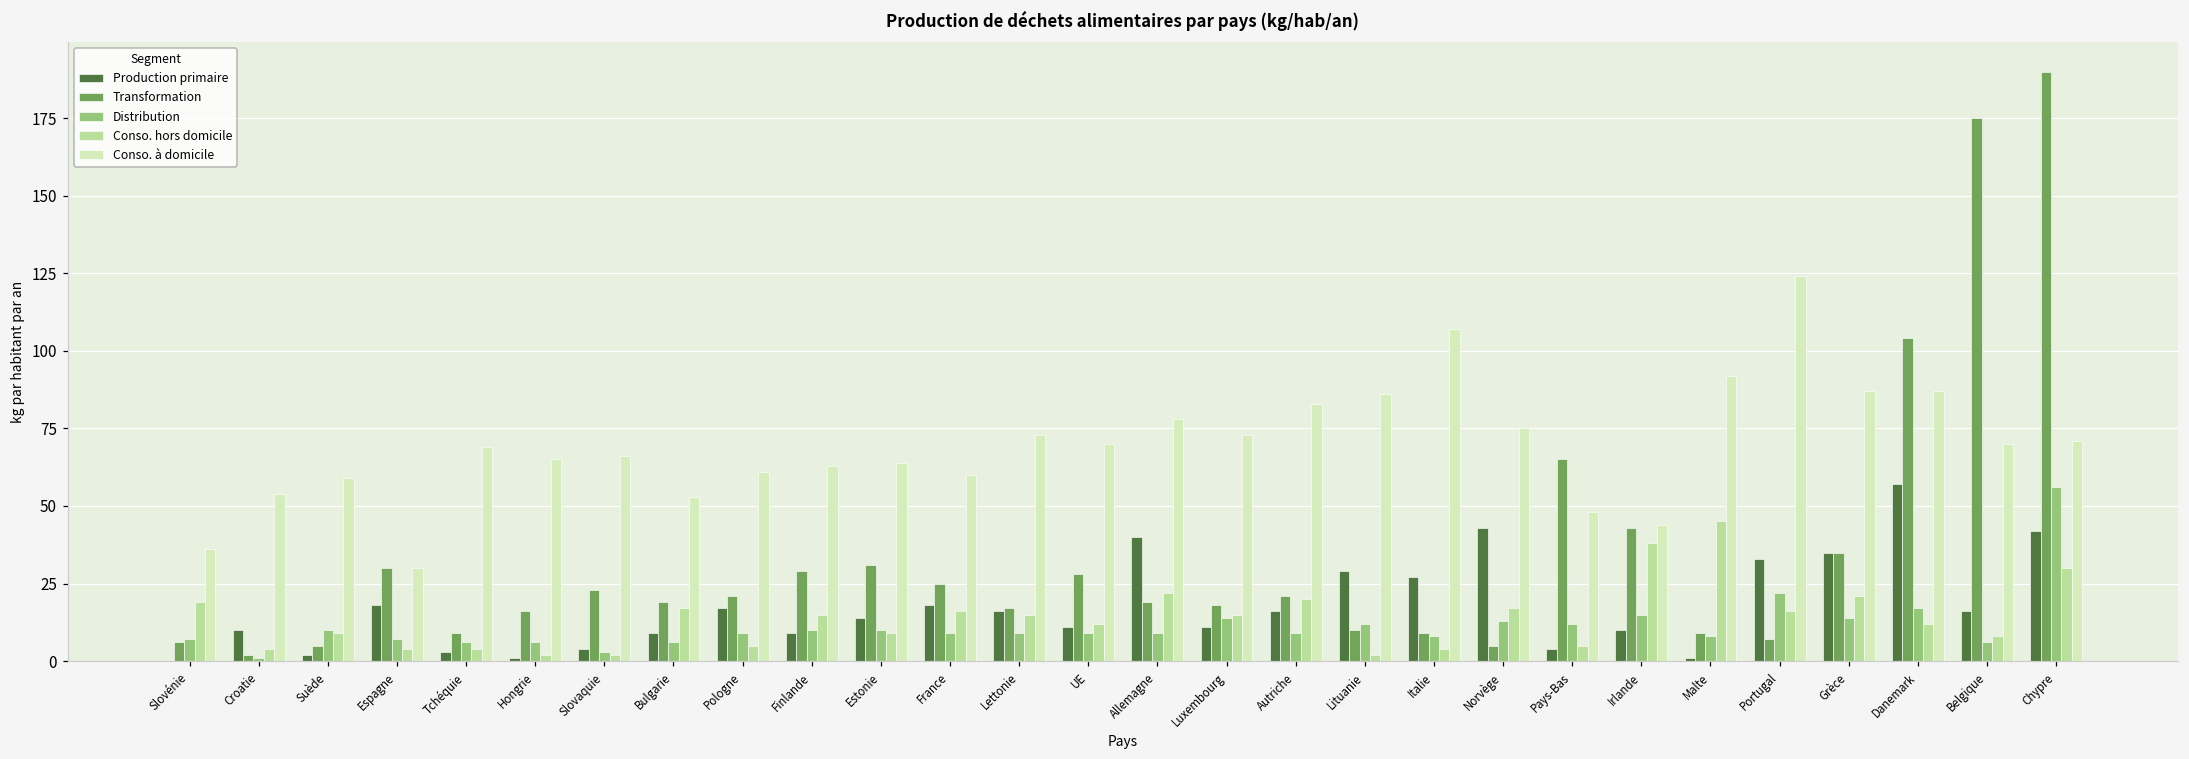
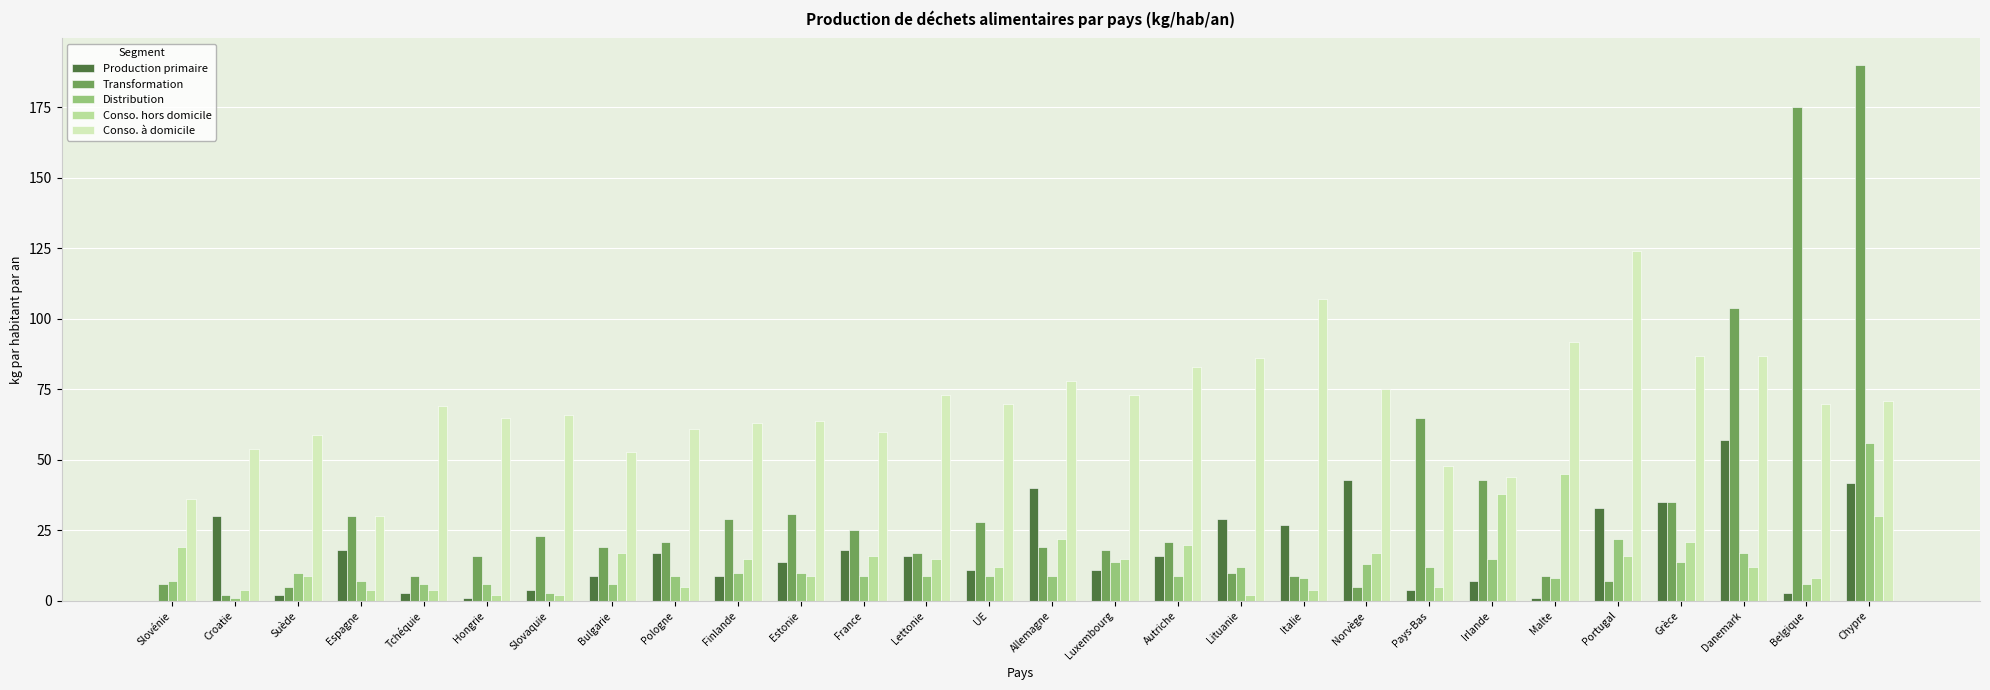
  {
    "Production primaire": {
      "Slovénie": 0,
-     "Croatie": 10,
+     "Croatie": 30,
      "Suède": 2,
      "Espagne": 18,
      "Tchéquie": 3,
      "Hongrie": 1,
      "Slovaquie": 4,
      "Bulgarie": 9,
      "Pologne": 17,
      "Finlande": 9,
      "Estonie": 14,
      "France": 18,
      "Lettonie": 16,
      "UE": 11,
      "Allemagne": 40,
      "Luxembourg": 11,
      "Autriche": 16,
      "Lituanie": 29,
      "Italie": 27,
      "Norvège": 43,
      "Pays-Bas": 4,
-     "Irlande": 10,
+     "Irlande": 7,
      "Malte": 1,
      "Portugal": 33,
      "Grèce": 35,
      "Danemark": 57,
-     "Belgique": 16,
+     "Belgique": 3,
      "Chypre": 42
    }
  }
